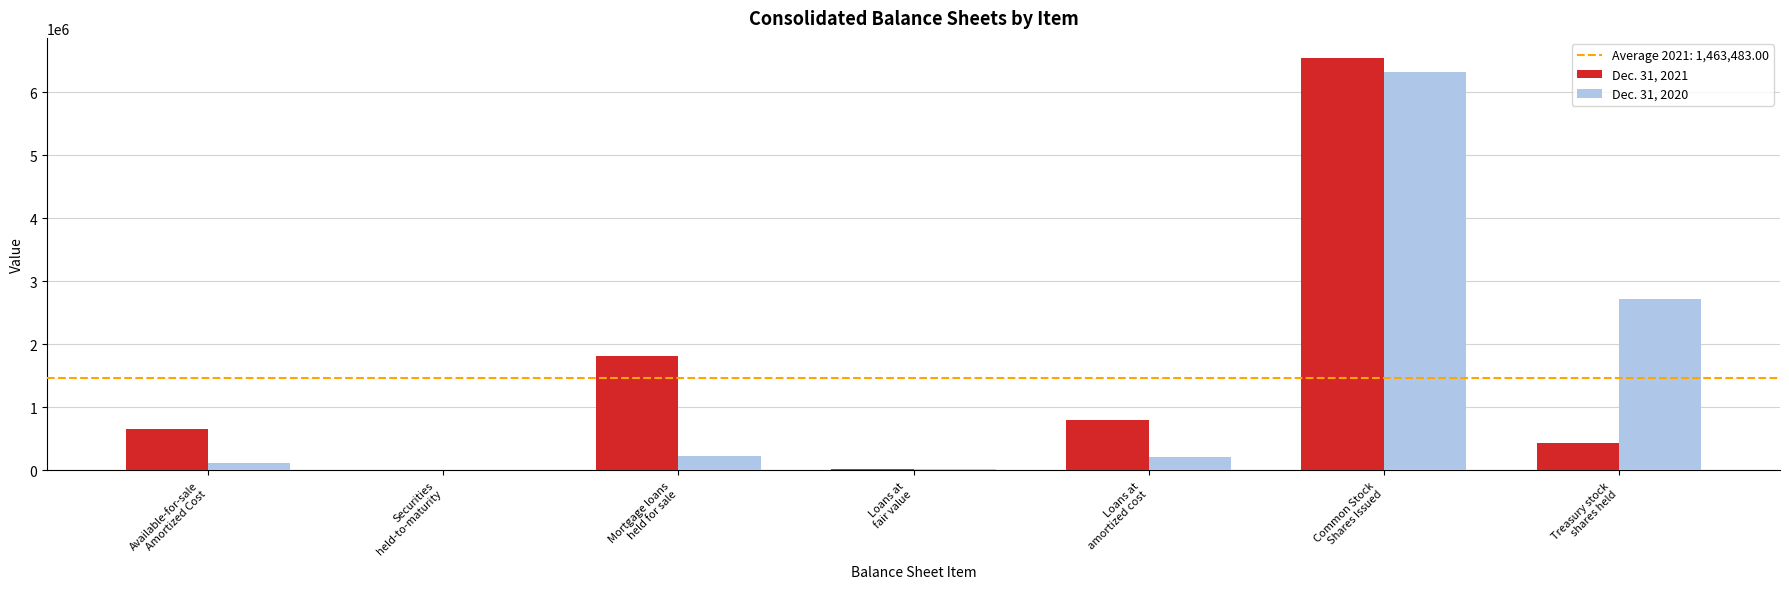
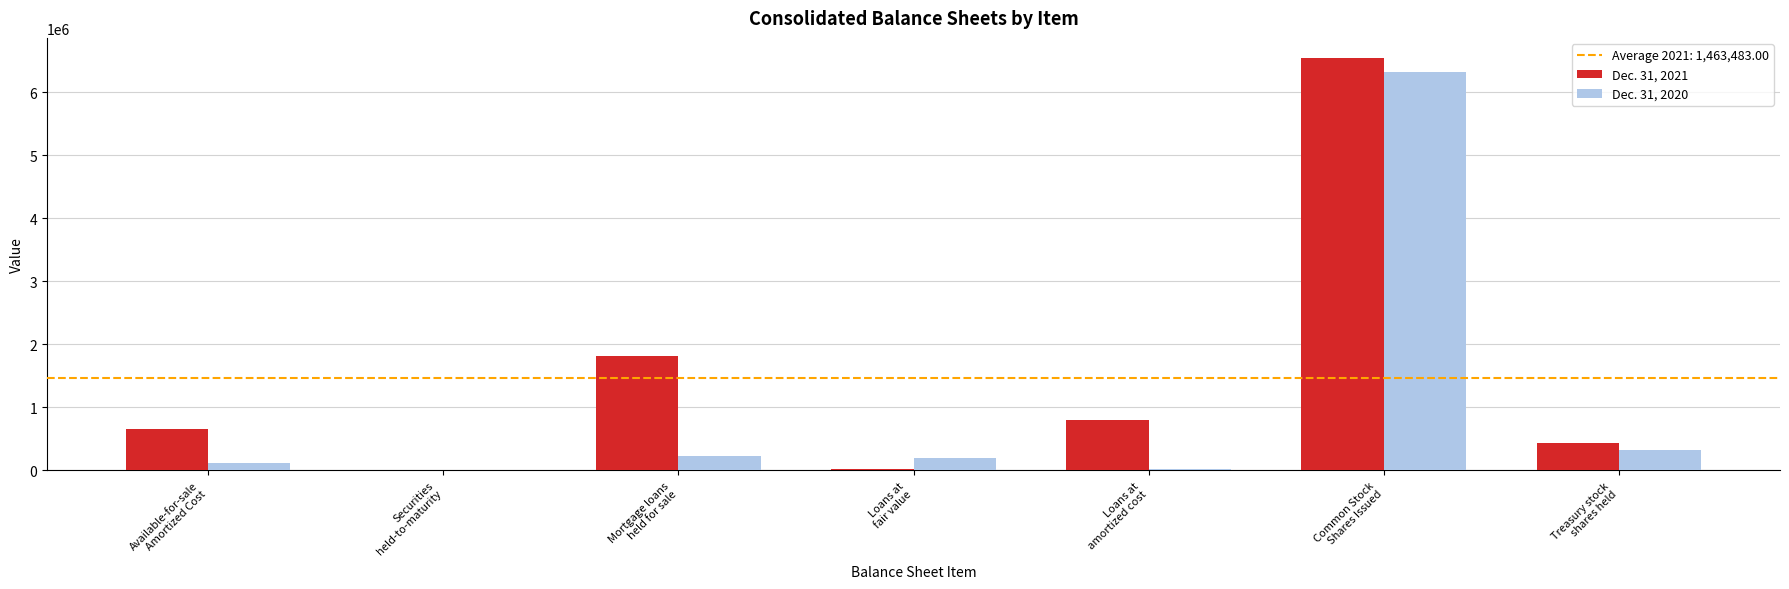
  {
    "Dec. 31, 2021": {
      "Available-for-sale Amortized Cost": 700000,
      "Mortgage loans held for sale": 1800000,
      "Loans at amortized cost": 800000,
      "Common Stock Shares Issued": 6500000,
      "Treasury stock shares held": 400000
    },
    "Dec. 31, 2020": {
      "Available-for-sale Amortized Cost": 100000,
      "Mortgage loans held for sale": 200000,
-     "Loans at fair value": 0,
-     "Loans at amortized cost": 200000,
+     "Loans at fair value": 200000,
+     "Loans at amortized cost": 0,
      "Common Stock Shares Issued": 6300000,
-     "Treasury stock shares held": 2700000
+     "Treasury stock shares held": 300000
    }
  }
